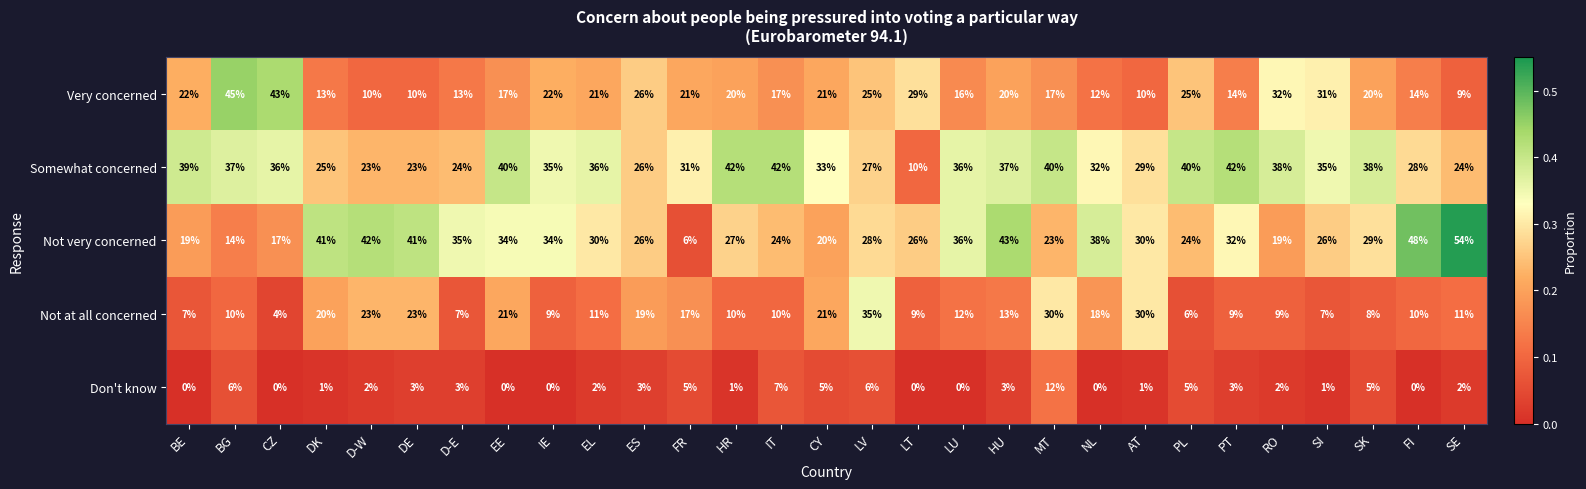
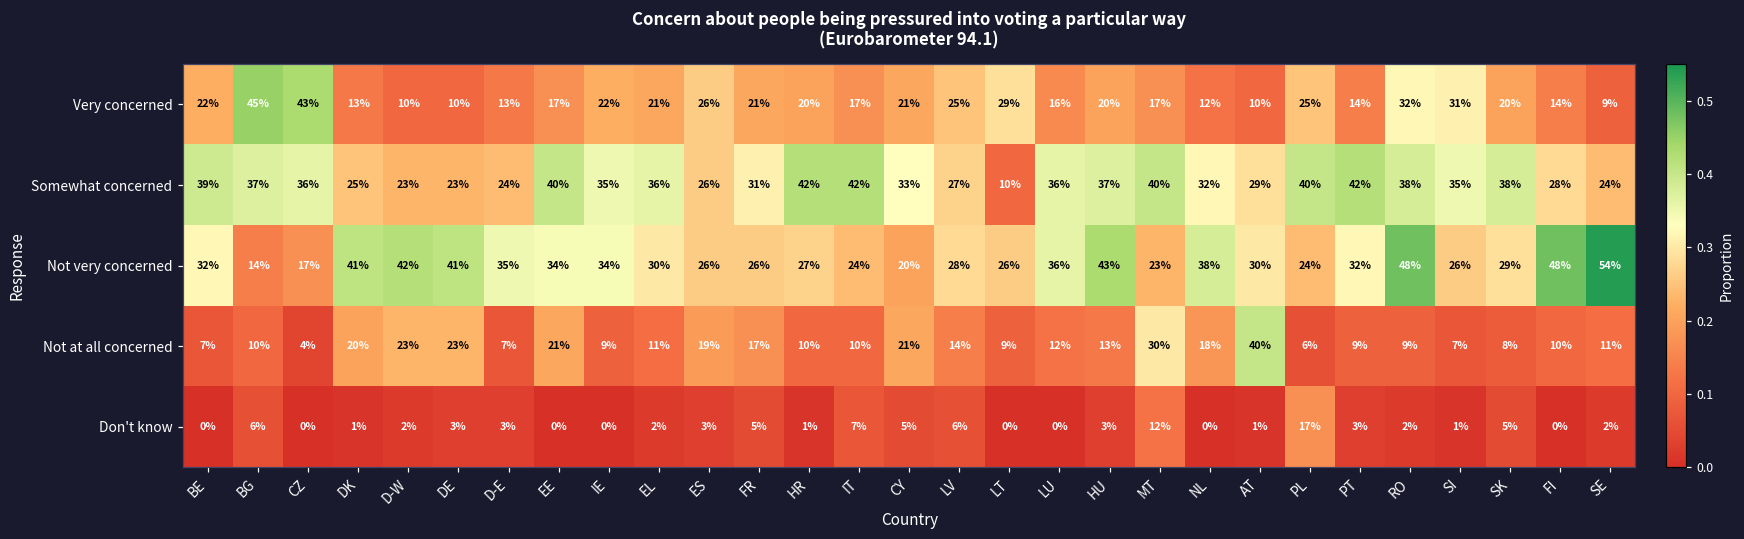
  {
    "Very concerned": {
      "BE": "22%",
      "BG": "45%",
      "CZ": "43%",
      "DK": "13%",
      "D-W": "10%",
      "DE": "10%",
      "D-E": "13%",
      "EE": "17%",
      "IE": "22%",
      "EL": "21%",
      "ES": "26%",
      "FR": "21%",
      "HR": "20%",
      "IT": "17%",
      "CY": "21%",
      "LV": "25%",
      "LT": "29%",
      "LU": "16%",
      "HU": "20%",
      "MT": "17%",
      "NL": "12%",
      "AT": "10%",
      "PL": "25%",
      "PT": "14%",
      "RO": "32%",
      "SI": "31%",
      "SK": "20%",
      "FI": "14%",
      "SE": "9%"
    },
    "Somewhat concerned": {
      "BE": "39%",
      "BG": "37%",
      "CZ": "36%",
      "DK": "25%",
      "D-W": "23%",
      "DE": "23%",
      "D-E": "24%",
      "EE": "40%",
      "IE": "35%",
      "EL": "36%",
      "ES": "26%",
      "FR": "31%",
      "HR": "42%",
      "IT": "42%",
      "CY": "33%",
      "LV": "27%",
      "LT": "10%",
      "LU": "36%",
      "HU": "37%",
      "MT": "40%",
      "NL": "32%",
      "AT": "29%",
      "PL": "40%",
      "PT": "42%",
      "RO": "38%",
      "SI": "35%",
      "SK": "38%",
      "FI": "28%",
      "SE": "24%"
    },
    "Not very concerned": {
-     "BE": "19%",
+     "BE": "32%",
      "BG": "14%",
      "CZ": "17%",
      "DK": "41%",
      "D-W": "42%",
      "DE": "41%",
      "D-E": "35%",
      "EE": "34%",
      "IE": "34%",
      "EL": "30%",
      "ES": "26%",
-     "FR": "6%",
+     "FR": "26%",
      "HR": "27%",
      "IT": "24%",
      "CY": "20%",
      "LV": "28%",
      "LT": "26%",
      "LU": "36%",
      "HU": "43%",
      "MT": "23%",
      "NL": "38%",
      "AT": "30%",
      "PL": "24%",
      "PT": "32%",
-     "RO": "19%",
+     "RO": "48%",
      "SI": "26%",
      "SK": "29%",
      "FI": "48%",
      "SE": "54%"
    },
    "Not at all concerned": {
      "BE": "7%",
      "BG": "10%",
      "CZ": "4%",
      "DK": "20%",
      "D-W": "23%",
      "DE": "23%",
      "D-E": "7%",
      "EE": "21%",
      "IE": "9%",
      "EL": "11%",
      "ES": "19%",
      "FR": "17%",
      "HR": "10%",
      "IT": "10%",
      "CY": "21%",
-     "LV": "35%",
+     "LV": "14%",
      "LT": "9%",
      "LU": "12%",
      "HU": "13%",
      "MT": "30%",
      "NL": "18%",
-     "AT": "30%",
+     "AT": "40%",
      "PL": "6%",
      "PT": "9%",
      "RO": "9%",
      "SI": "7%",
      "SK": "8%",
      "FI": "10%",
      "SE": "11%"
    },
    "Don't know": {
      "BE": "0%",
      "BG": "6%",
      "CZ": "0%",
      "DK": "1%",
      "D-W": "2%",
      "DE": "3%",
      "D-E": "3%",
      "EE": "0%",
      "IE": "0%",
      "EL": "2%",
      "ES": "3%",
      "FR": "5%",
      "HR": "1%",
      "IT": "7%",
      "CY": "5%",
      "LV": "6%",
      "LT": "0%",
      "LU": "0%",
      "HU": "3%",
      "MT": "12%",
      "NL": "0%",
      "AT": "1%",
-     "PL": "5%",
+     "PL": "17%",
      "PT": "3%",
      "RO": "2%",
      "SI": "1%",
      "SK": "5%",
      "FI": "0%",
      "SE": "2%"
    }
  }
